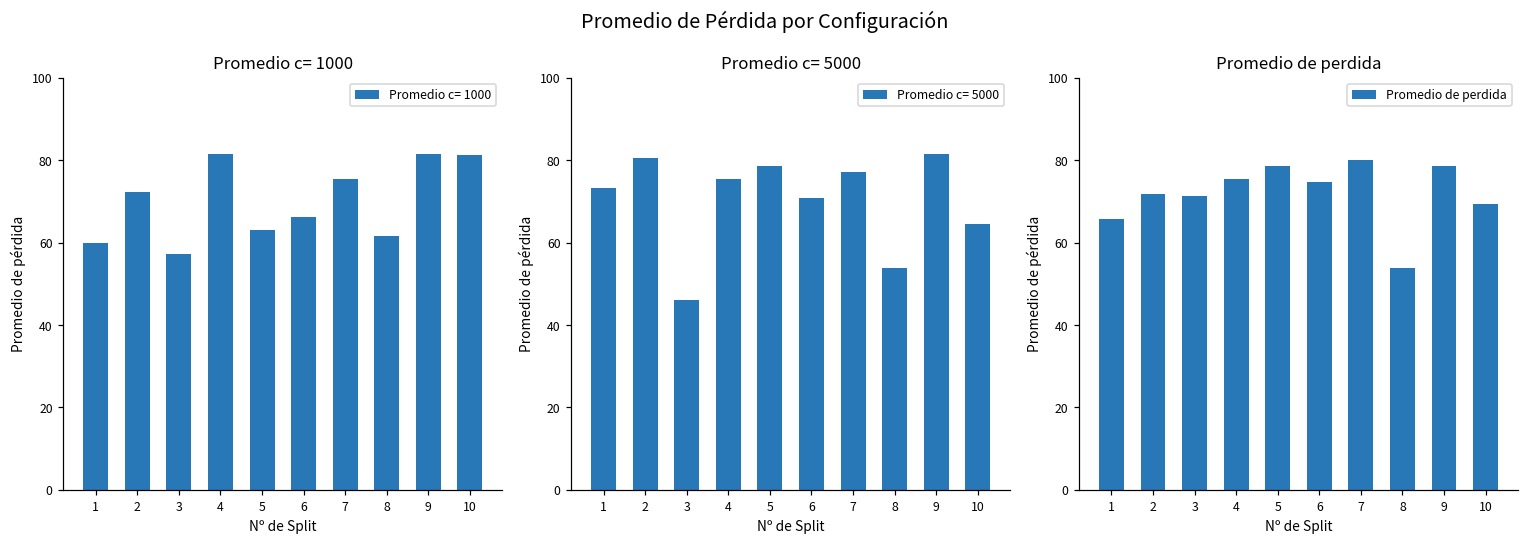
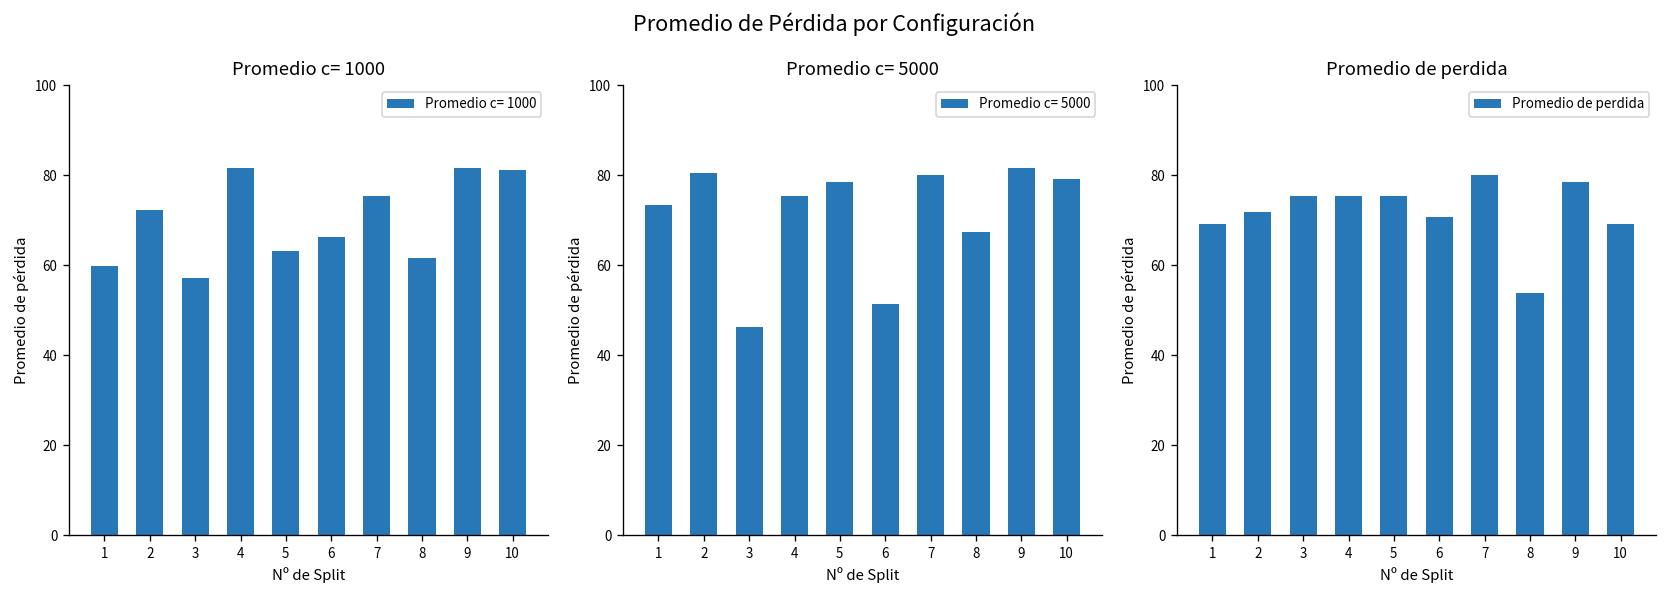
  {
    "Promedio c= 1000": {
      "1": 60,
      "2": 72,
      "3": 57,
      "4": 82,
      "5": 63,
      "6": 66,
      "7": 75,
      "8": 62,
      "9": 82,
      "10": 81
    },
    "Promedio c= 5000": {
      "1": 73,
      "2": 81,
      "3": 46,
      "4": 75,
      "5": 78,
-     "6": 71,
-     "7": 77,
-     "8": 54,
+     "6": 51,
+     "7": 80,
+     "8": 67,
      "9": 82,
-     "10": 65
+     "10": 79
    },
    "Promedio de perdida": {
-     "1": 66,
+     "1": 69,
      "2": 72,
-     "3": 71,
+     "3": 75,
      "4": 75,
-     "5": 78,
-     "6": 75,
+     "5": 75,
+     "6": 71,
      "7": 80,
      "8": 54,
      "9": 78,
      "10": 69
    }
  }
